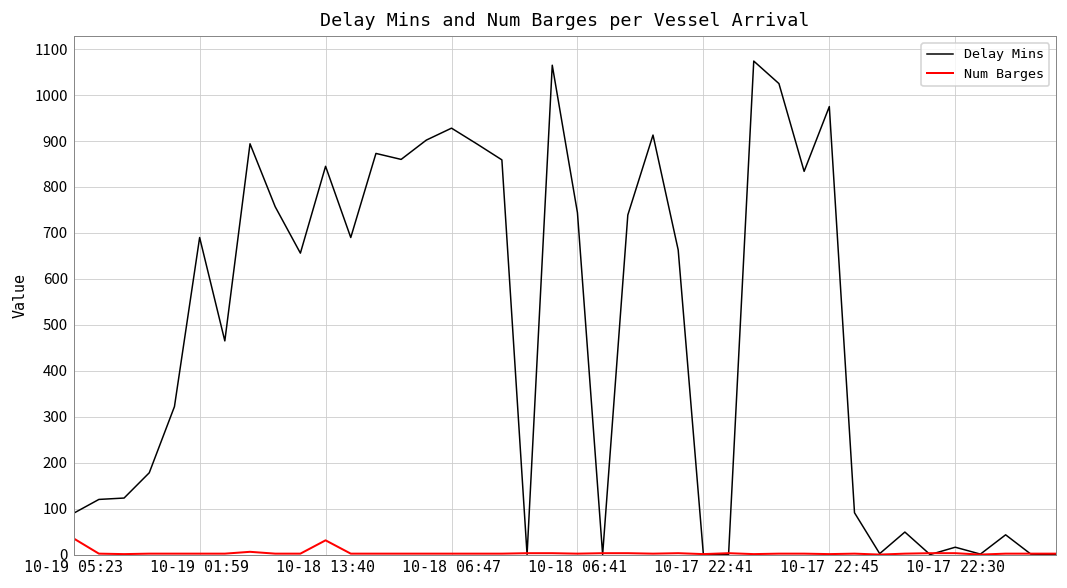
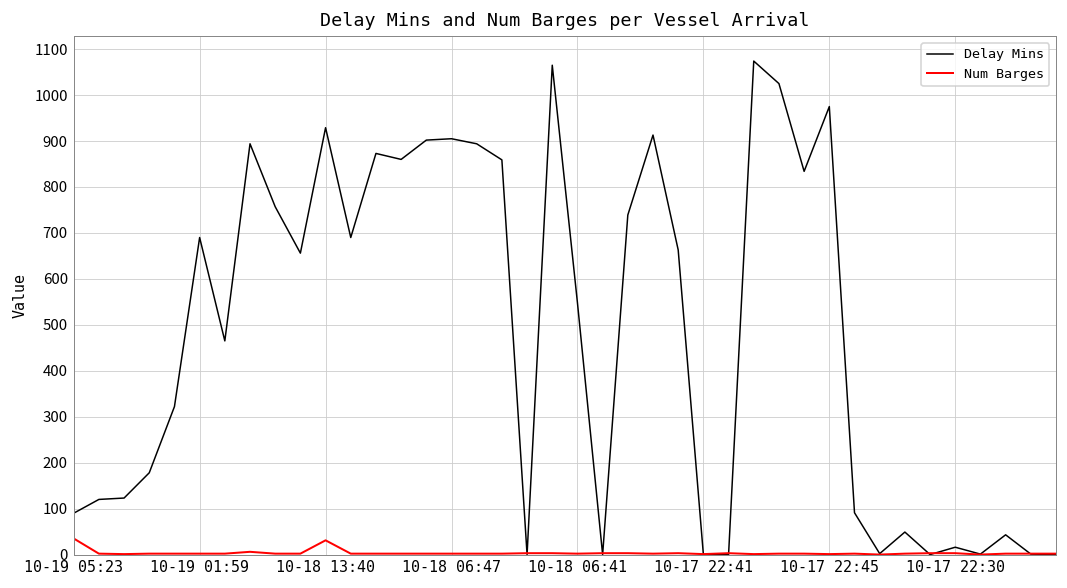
  {
    "Delay Mins": {
      "10-19 05:23": 90,
      "10-19 01:59": 690,
-     "10-18 13:40": 850,
-     "10-18 06:47": 930,
-     "10-18 06:41": 740,
+     "10-18 13:40": 930,
+     "10-18 06:47": 910,
+     "10-18 06:41": 550,
      "10-17 22:45": 980
    },
    "Num Barges": {
      "10-19 05:23": 40,
      "10-19 01:59": 0,
      "10-18 13:40": 30,
      "10-18 06:47": 0,
      "10-18 06:41": 0,
      "10-17 22:45": 0
    }
  }
